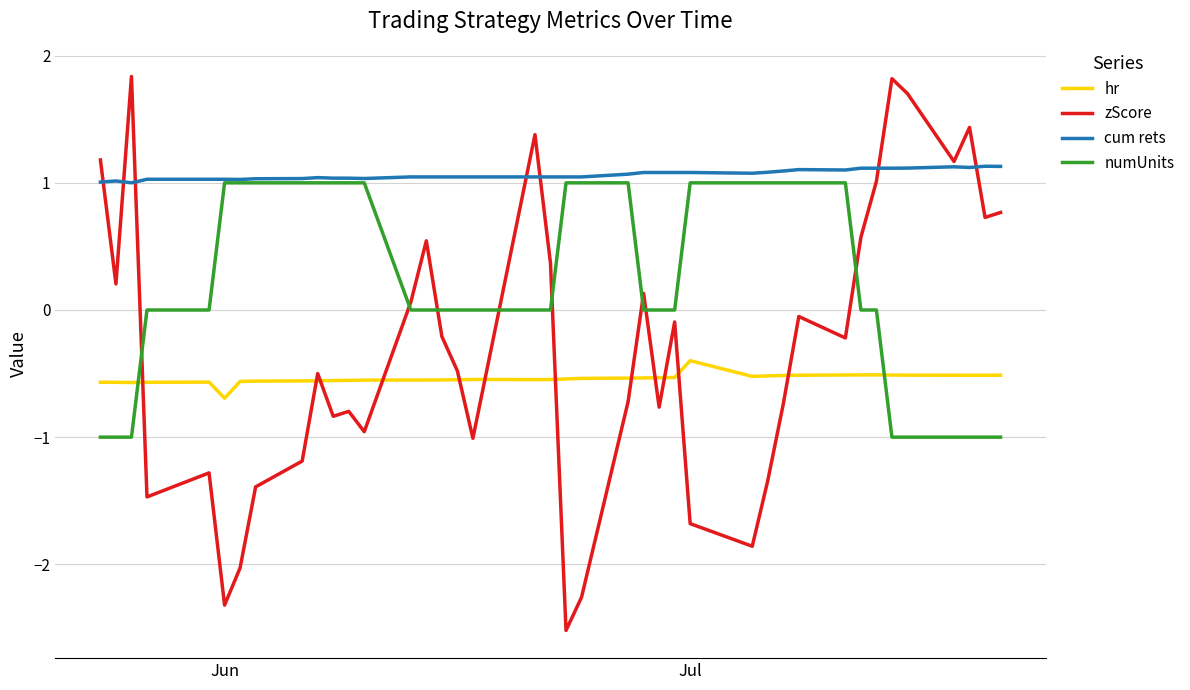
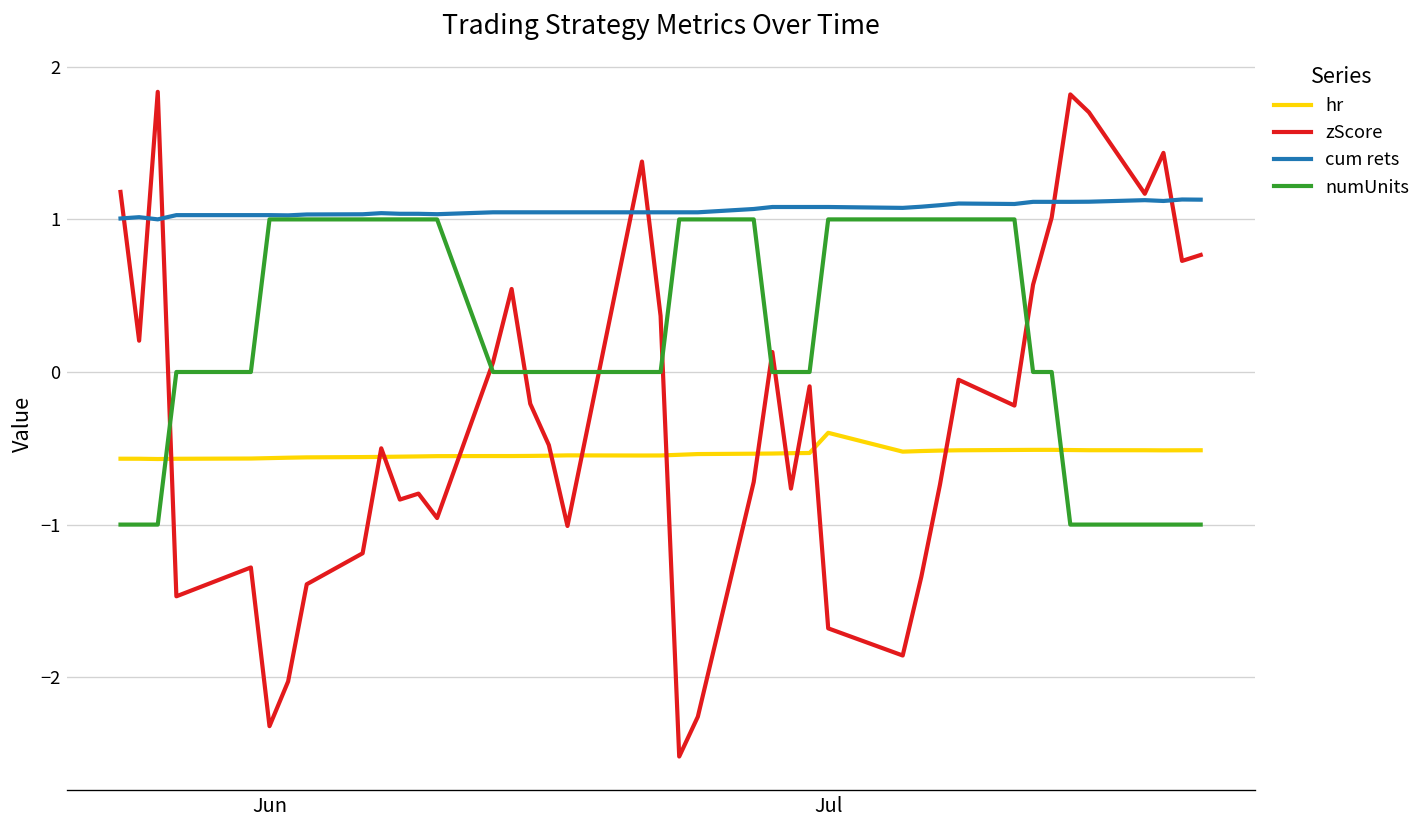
  {
    "hr": {
-     "Jun": -0.69,
+     "Jun": -0.56,
      "Jul": -0.40
    },
    "zScore": {
      "Jun": -2.32,
      "Jul": -1.68
    },
    "cum rets": {
      "Jun": 1.03,
      "Jul": 1.08
    },
    "numUnits": {
      "Jun": 1.00,
      "Jul": 1.00
    }
  }
